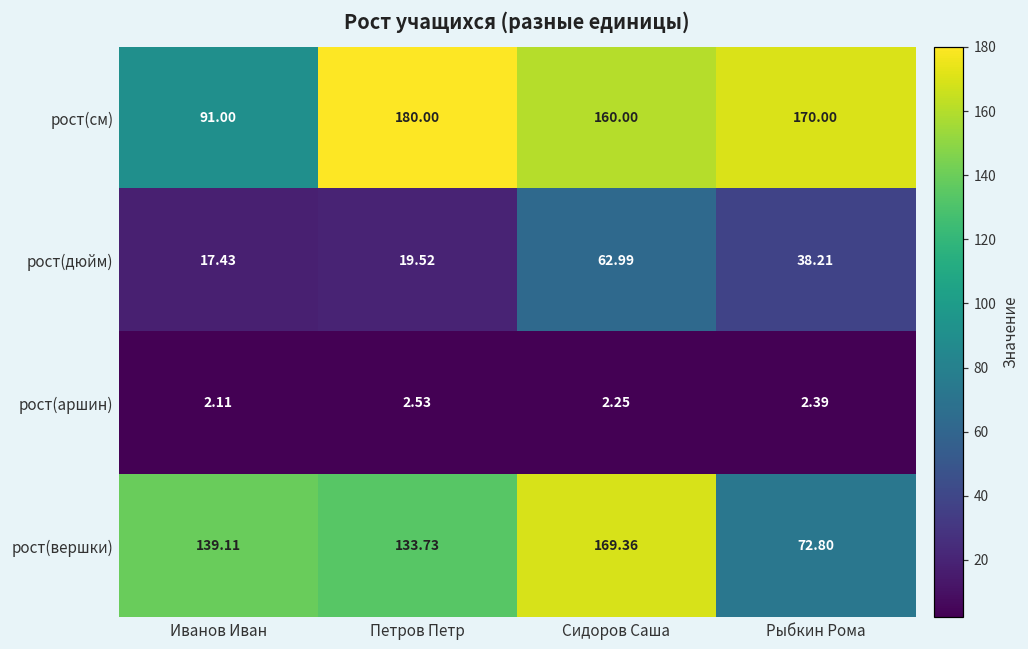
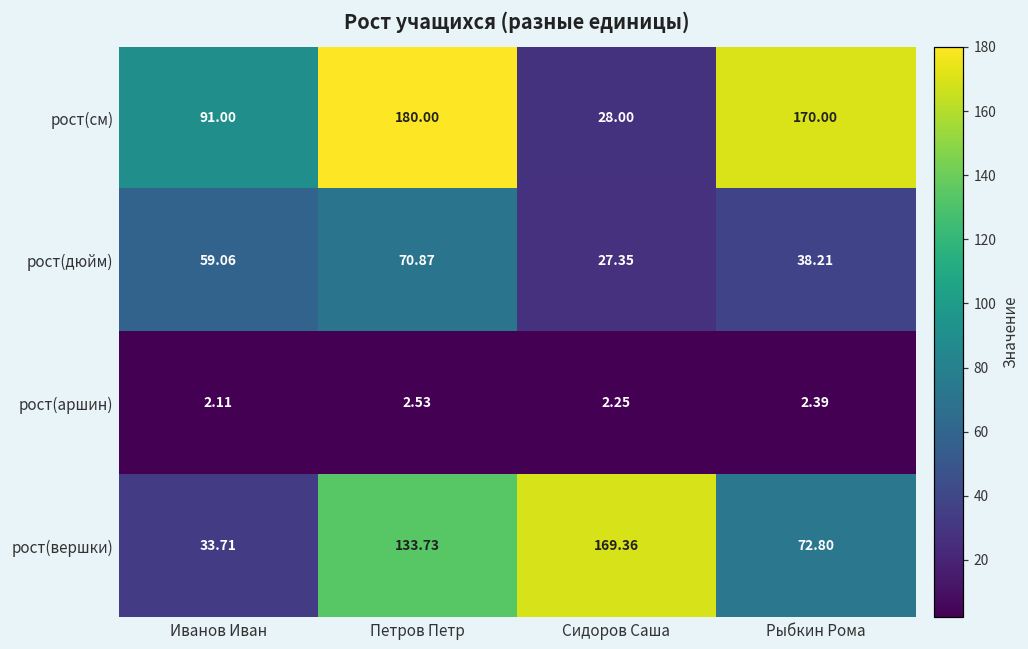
  {
    "рост(см)": {
      "Иванов Иван": 91.00,
      "Петров Петр": 180.00,
-     "Сидоров Саша": 160.00,
+     "Сидоров Саша": 28.00,
      "Рыбкин Рома": 170.00
    },
    "рост(дюйм)": {
-     "Иванов Иван": 17.43,
-     "Петров Петр": 19.52,
-     "Сидоров Саша": 62.99,
+     "Иванов Иван": 59.06,
+     "Петров Петр": 70.87,
+     "Сидоров Саша": 27.35,
      "Рыбкин Рома": 38.21
    },
    "рост(аршин)": {
      "Иванов Иван": 2.11,
      "Петров Петр": 2.53,
      "Сидоров Саша": 2.25,
      "Рыбкин Рома": 2.39
    },
    "рост(вершки)": {
-     "Иванов Иван": 139.11,
+     "Иванов Иван": 33.71,
      "Петров Петр": 133.73,
      "Сидоров Саша": 169.36,
      "Рыбкин Рома": 72.80
    }
  }
